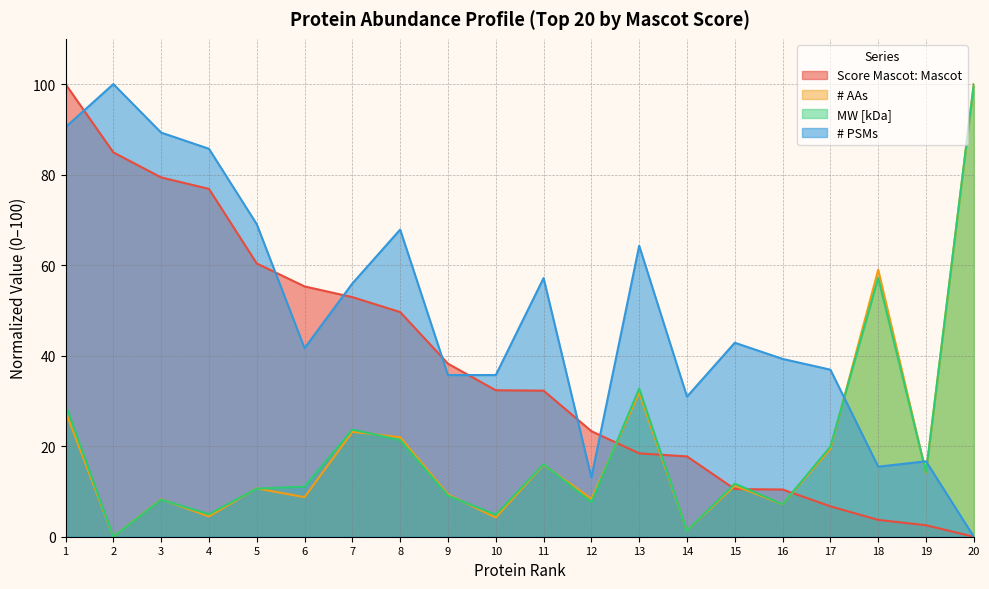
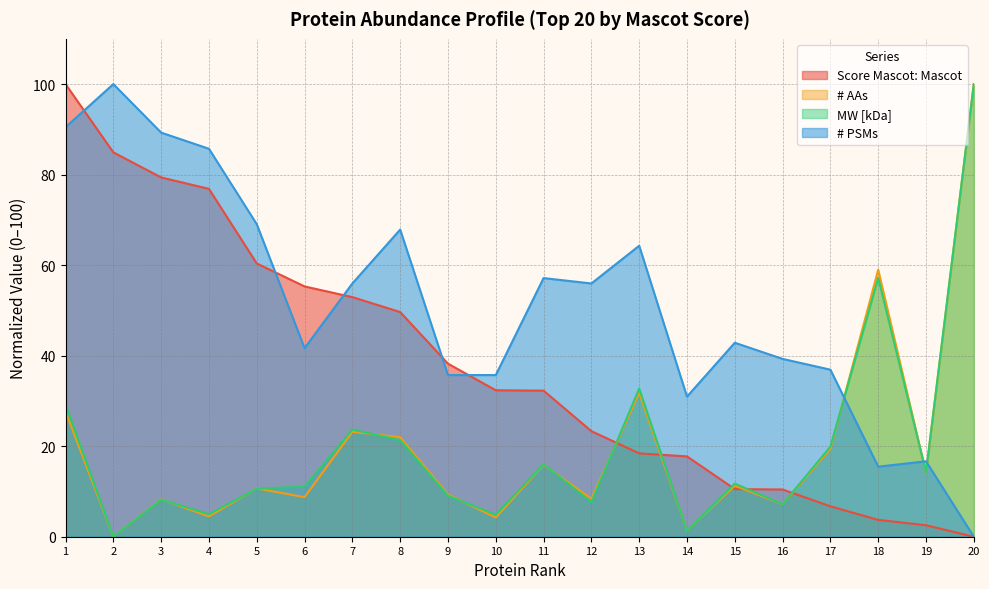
  {
    "Score Mascot: Mascot": {
      "1": 100,
      "2": 85,
      "3": 79,
      "4": 77,
      "5": 60,
      "6": 55,
      "7": 53,
      "8": 50,
      "9": 38,
      "10": 32,
      "11": 32,
      "12": 23,
      "13": 18,
      "14": 18,
      "15": 11,
      "16": 10,
      "17": 7,
      "18": 4,
      "19": 3
    },
    "# AAs": {
      "1": 28,
      "6": 9,
      "8": 22,
      "10": 4,
      "12": 8,
      "13": 32,
      "18": 59
    },
    "MW [kDa]": {
      "1": 29,
      "6": 11,
      "8": 21,
      "10": 5,
      "12": 8,
      "13": 33,
      "18": 57
    },
    "# PSMs": {
      "1": 90,
      "2": 100,
      "3": 89,
      "4": 86,
      "5": 69,
      "6": 42,
      "7": 56,
      "8": 68,
      "9": 36,
      "10": 36,
      "11": 57,
-     "12": 13,
+     "12": 56,
      "13": 64,
      "14": 31,
      "15": 43,
      "16": 39,
      "17": 37,
      "18": 15,
      "19": 17
    }
  }
